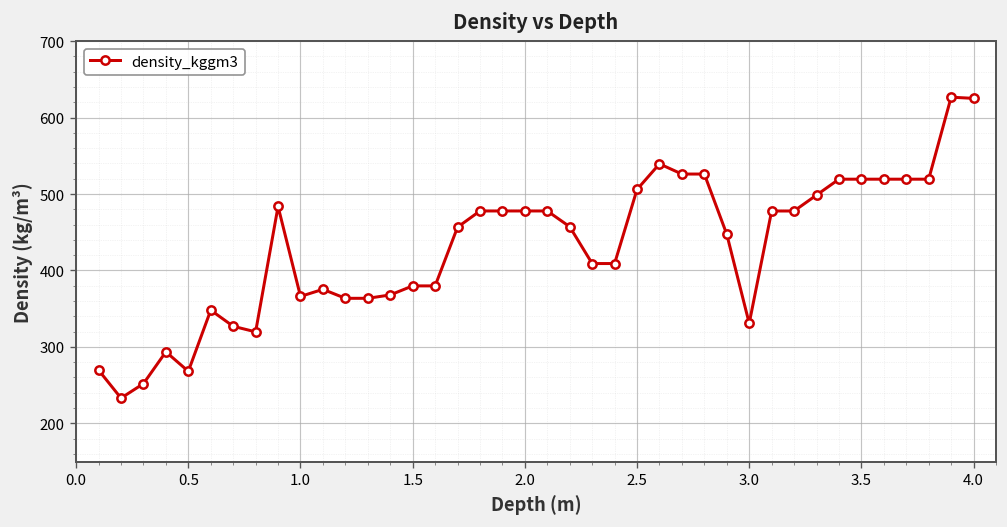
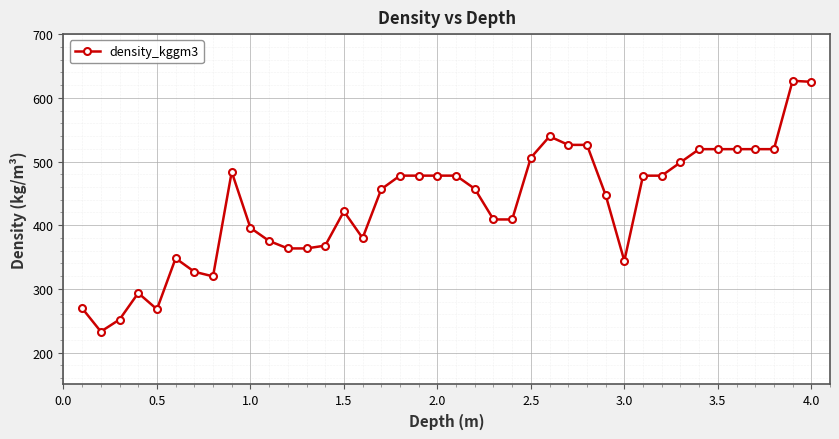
  {
    "0.5": 270,
-   "1.0": 370,
-   "1.5": 380,
+   "1.0": 400,
+   "1.5": 420,
    "2.0": 480,
    "2.5": 510,
-   "3.0": 330,
+   "3.0": 340,
    "3.5": 520,
    "4.0": 630
  }
